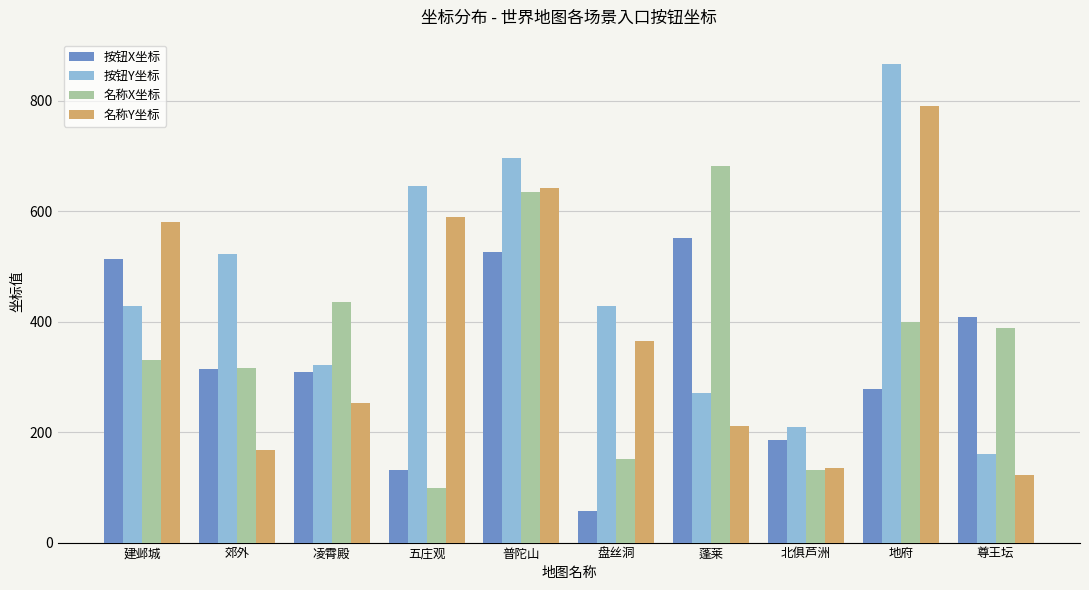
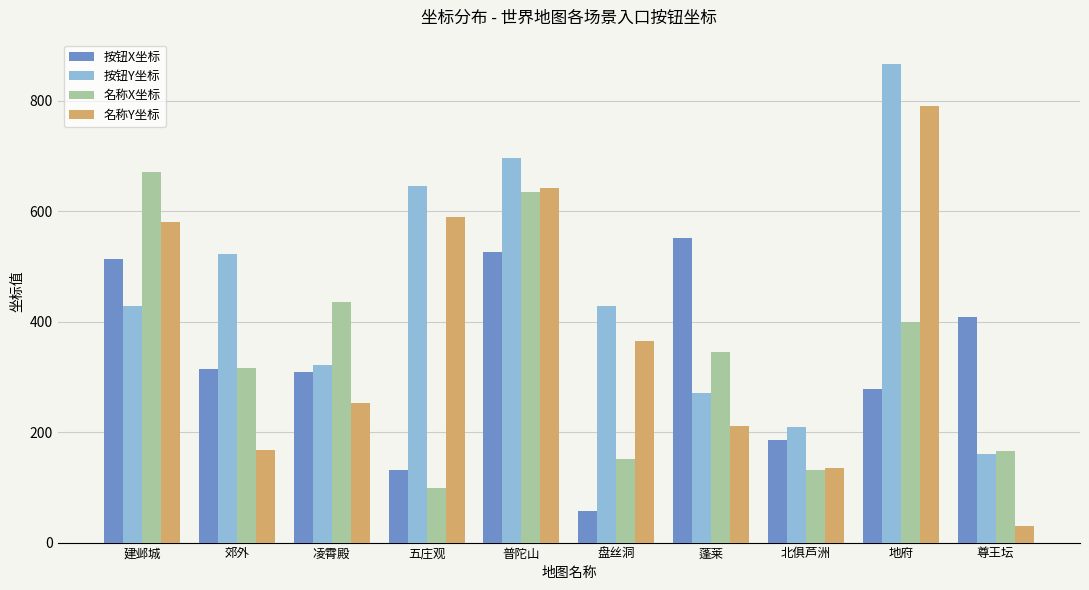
  {
    "名称X坐标": {
-     "建邺城": 330,
+     "建邺城": 670,
      "郊外": 320,
      "凌霄殿": 440,
      "五庄观": 100,
      "普陀山": 640,
      "盘丝洞": 150,
-     "蓬莱": 680,
+     "蓬莱": 350,
      "北俱芦洲": 130,
      "地府": 400,
-     "尊王坛": 390
+     "尊王坛": 170
    },
    "名称Y坐标": {
      "建邺城": 580,
      "郊外": 170,
      "凌霄殿": 250,
      "五庄观": 590,
      "普陀山": 640,
      "盘丝洞": 360,
      "蓬莱": 210,
      "北俱芦洲": 140,
      "地府": 790,
-     "尊王坛": 120
+     "尊王坛": 30
    }
  }
